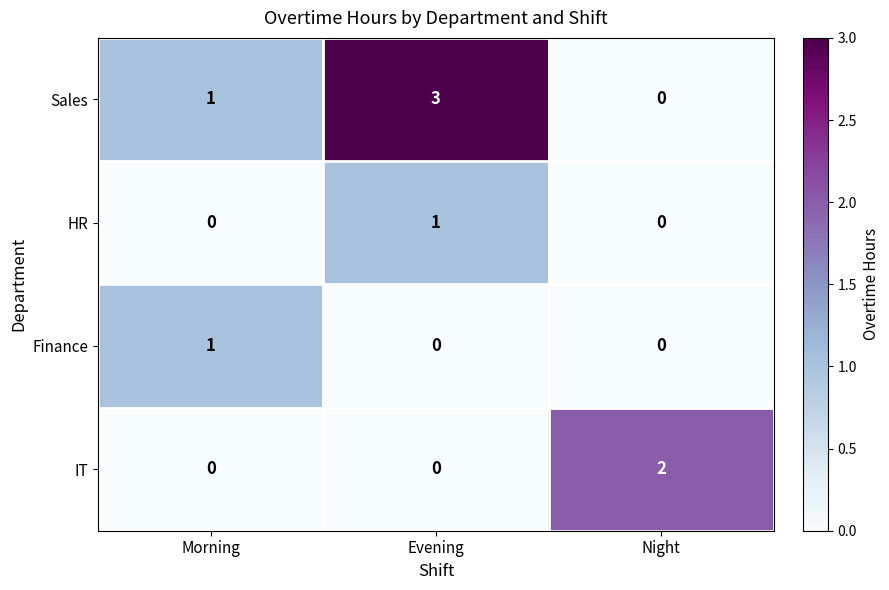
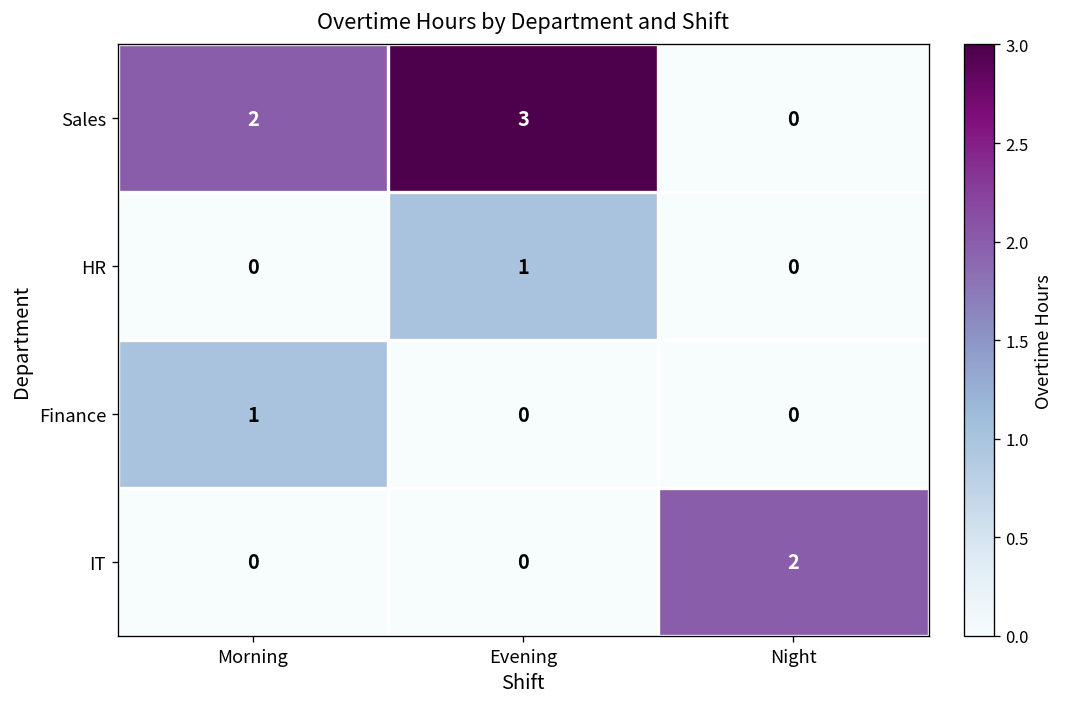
  {
    "Sales": {
-     "Morning": 1,
+     "Morning": 2,
      "Evening": 3,
      "Night": 0
    },
    "HR": {
      "Morning": 0,
      "Evening": 1,
      "Night": 0
    },
    "Finance": {
      "Morning": 1,
      "Evening": 0,
      "Night": 0
    },
    "IT": {
      "Morning": 0,
      "Evening": 0,
      "Night": 2
    }
  }
